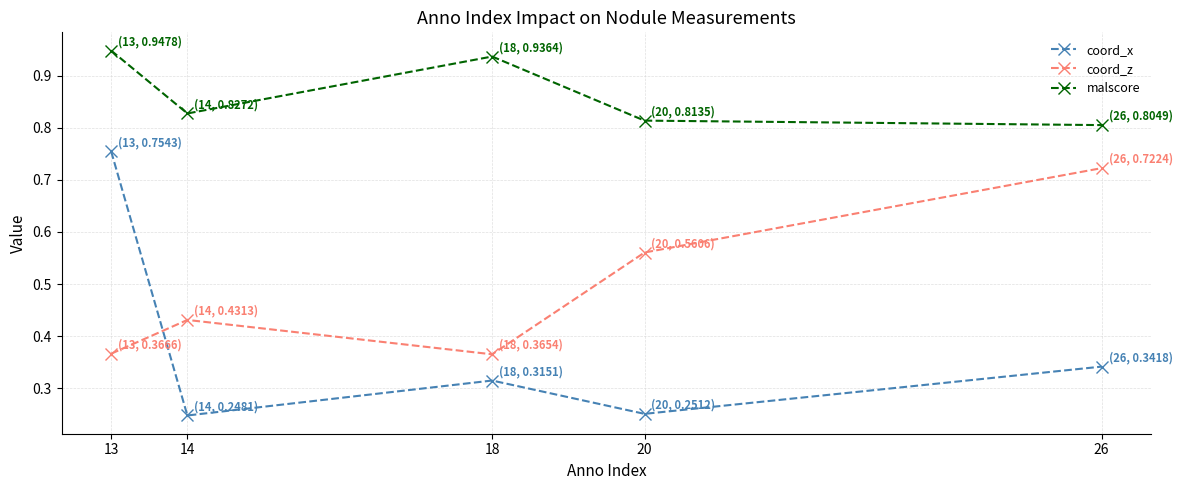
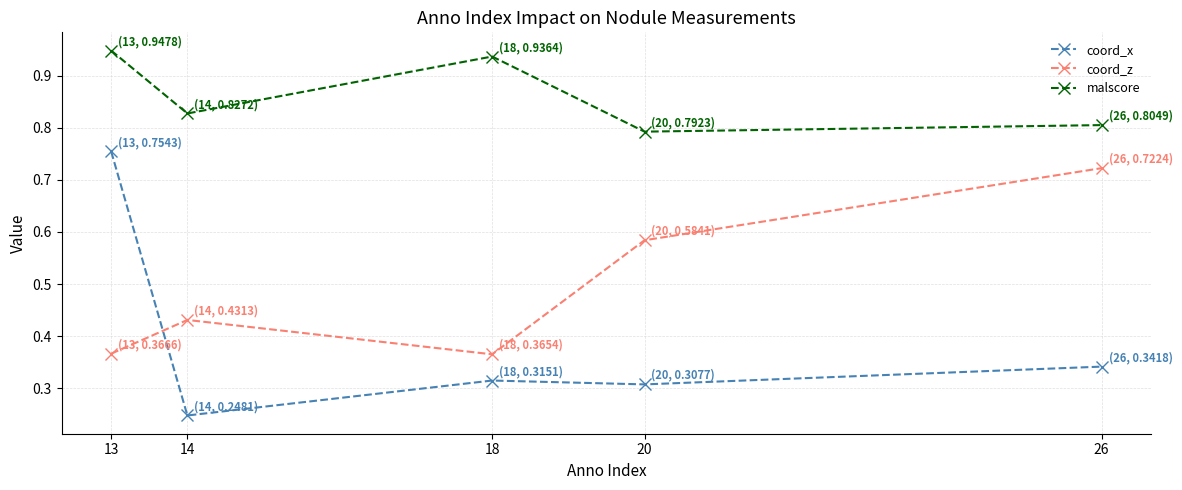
  {
    "coord_x": {
      "13": 0.7543,
      "14": 0.2481,
      "18": 0.3151,
-     "20": 0.2512,
+     "20": 0.3077,
      "26": 0.3418
    },
    "coord_z": {
      "13": 0.3666,
      "14": 0.4313,
      "18": 0.3654,
-     "20": 0.5606,
+     "20": 0.5841,
      "26": 0.7224
    },
    "malscore": {
      "13": 0.9478,
      "14": 0.8272,
      "18": 0.9364,
-     "20": 0.8135,
+     "20": 0.7923,
      "26": 0.8049
    }
  }
